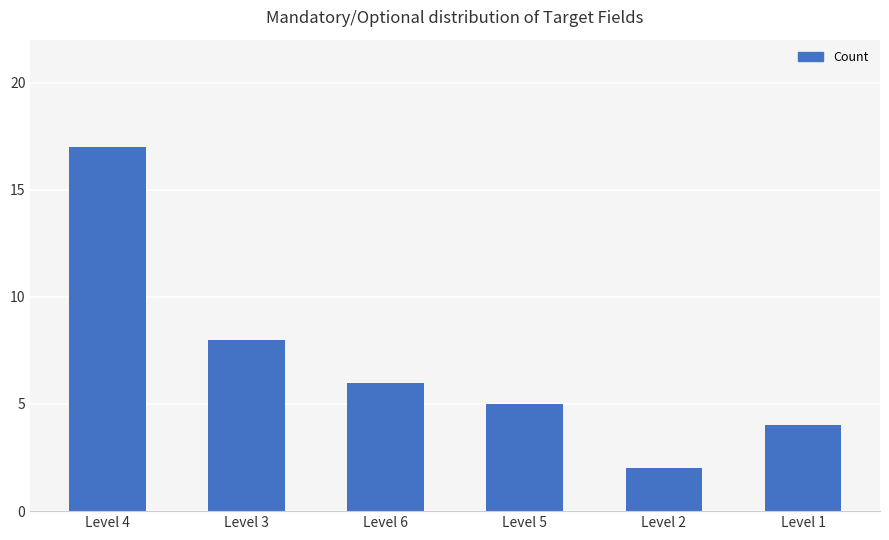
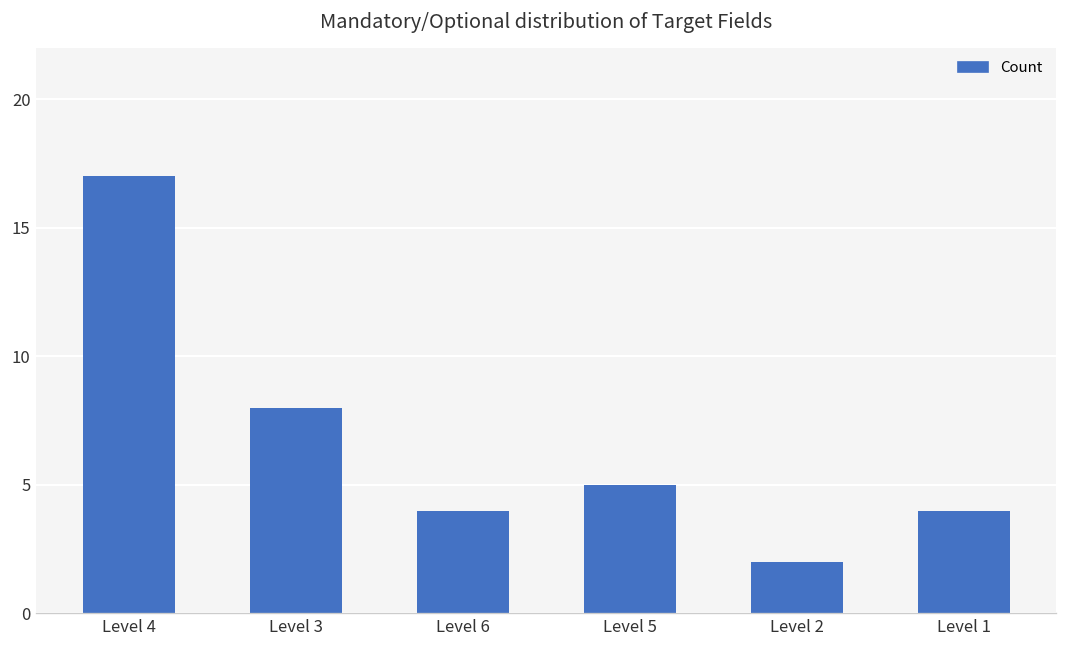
  {
    "Level 4": 17,
    "Level 3": 8,
-   "Level 6": 6,
+   "Level 6": 4,
    "Level 5": 5,
    "Level 2": 2,
    "Level 1": 4
  }
